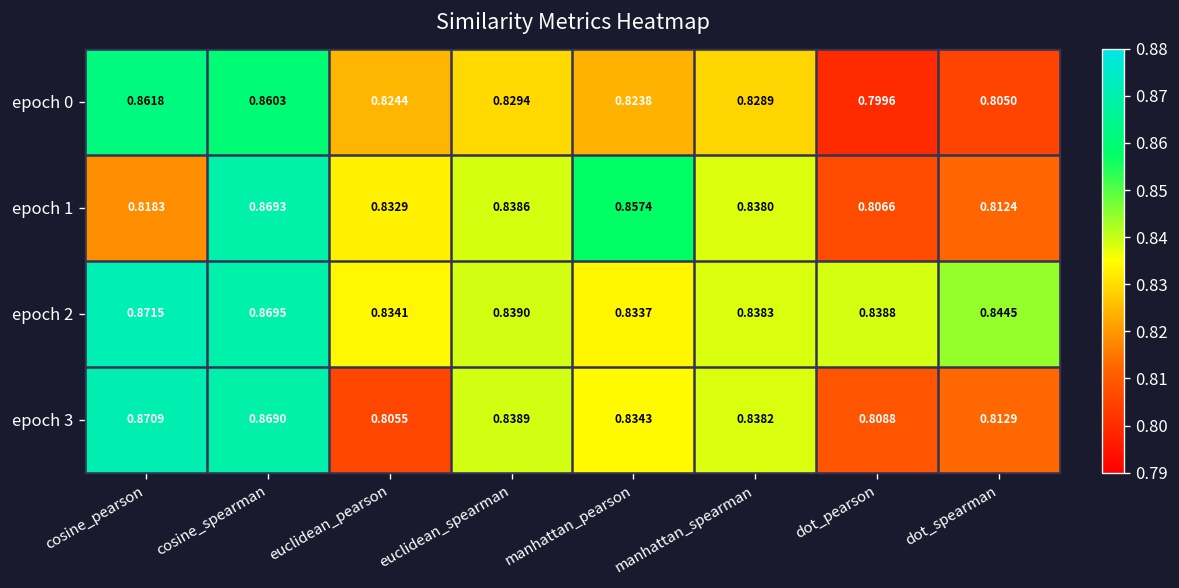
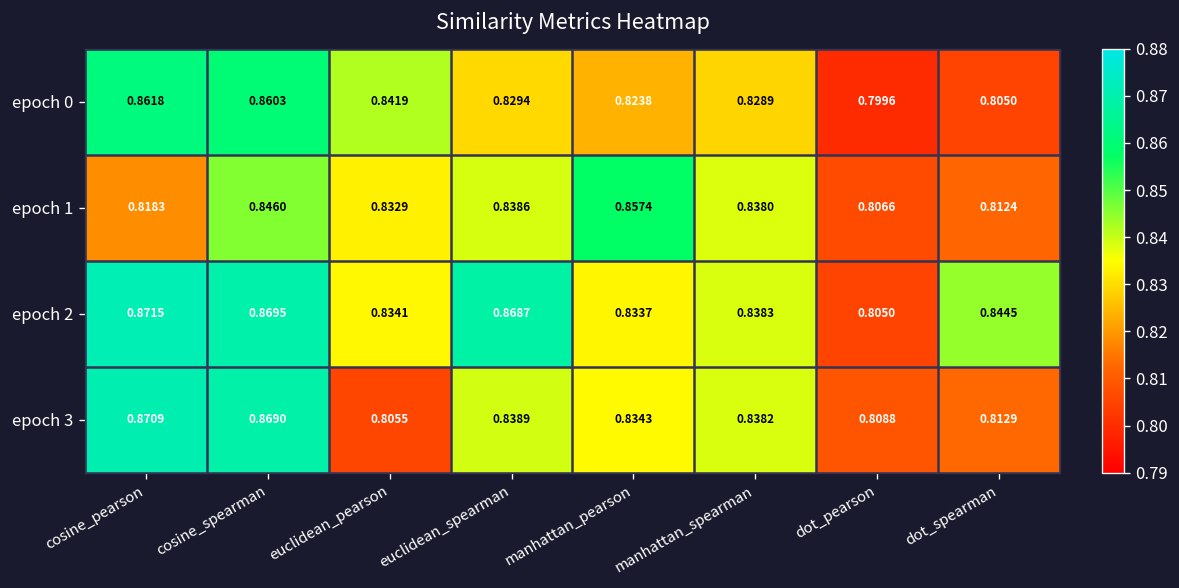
  {
    "epoch 0": {
      "cosine_pearson": 0.8618,
      "cosine_spearman": 0.8603,
-     "euclidean_pearson": 0.8244,
+     "euclidean_pearson": 0.8419,
      "euclidean_spearman": 0.8294,
      "manhattan_pearson": 0.8238,
      "manhattan_spearman": 0.8289,
      "dot_pearson": 0.7996,
      "dot_spearman": 0.8050
    },
    "epoch 1": {
      "cosine_pearson": 0.8183,
-     "cosine_spearman": 0.8693,
+     "cosine_spearman": 0.8460,
      "euclidean_pearson": 0.8329,
      "euclidean_spearman": 0.8386,
      "manhattan_pearson": 0.8574,
      "manhattan_spearman": 0.8380,
      "dot_pearson": 0.8066,
      "dot_spearman": 0.8124
    },
    "epoch 2": {
      "cosine_pearson": 0.8715,
      "cosine_spearman": 0.8695,
      "euclidean_pearson": 0.8341,
-     "euclidean_spearman": 0.8390,
+     "euclidean_spearman": 0.8687,
      "manhattan_pearson": 0.8337,
      "manhattan_spearman": 0.8383,
-     "dot_pearson": 0.8388,
+     "dot_pearson": 0.8050,
      "dot_spearman": 0.8445
    },
    "epoch 3": {
      "cosine_pearson": 0.8709,
      "cosine_spearman": 0.8690,
      "euclidean_pearson": 0.8055,
      "euclidean_spearman": 0.8389,
      "manhattan_pearson": 0.8343,
      "manhattan_spearman": 0.8382,
      "dot_pearson": 0.8088,
      "dot_spearman": 0.8129
    }
  }
